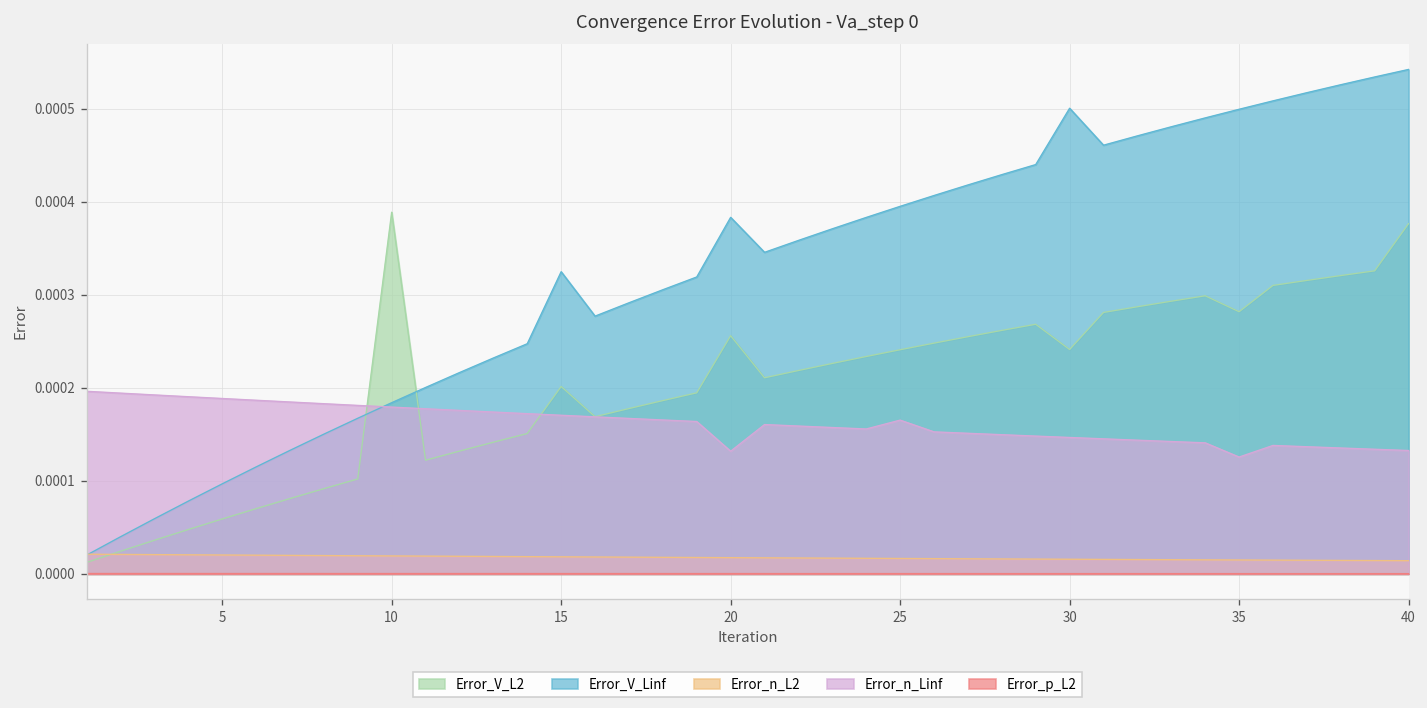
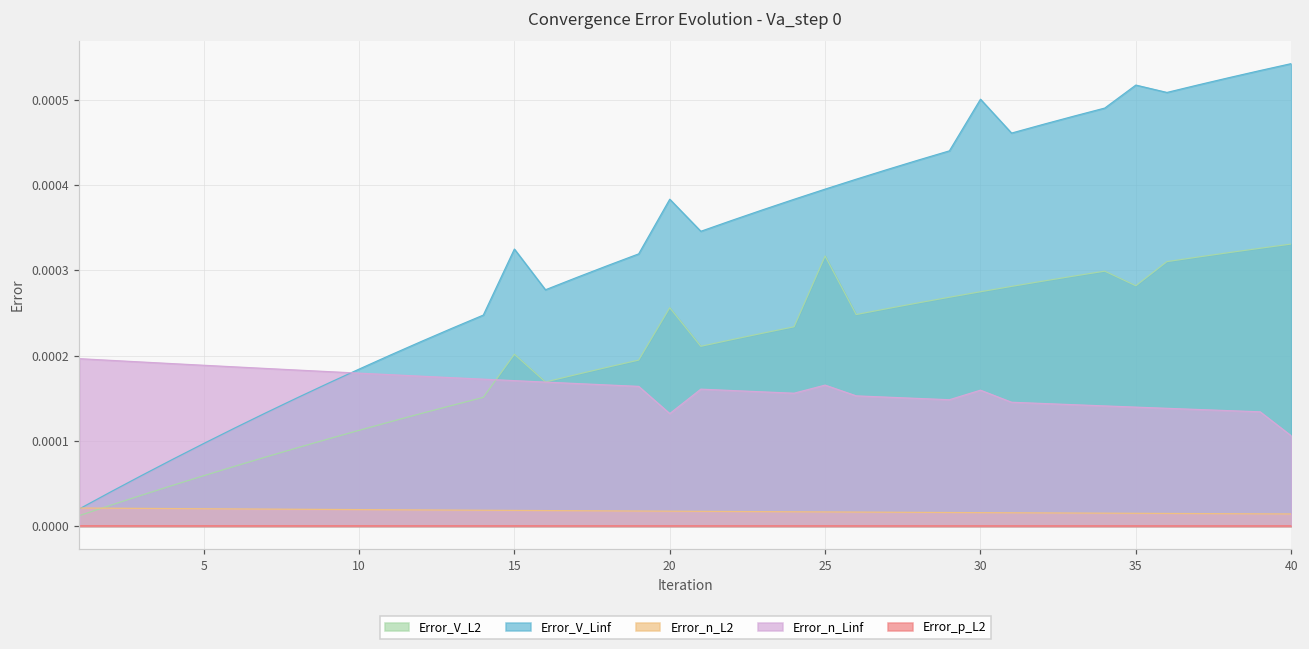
  {
    "Error_V_L2": {
      "5": 0.00006,
-     "10": 0.00039,
+     "10": 0.00011,
      "15": 0.00020,
      "20": 0.00026,
-     "25": 0.00024,
-     "30": 0.00024,
+     "25": 0.00032,
+     "30": 0.00027,
      "35": 0.00028,
-     "40": 0.00038
+     "40": 0.00033
    },
    "Error_V_Linf": {
      "5": 0.00010,
      "10": 0.00018,
      "15": 0.00032,
      "20": 0.00038,
      "25": 0.00040,
      "30": 0.00050,
-     "35": 0.00050,
+     "35": 0.00052,
      "40": 0.00054
    },
    "Error_n_L2": {
      "5": 0.00002,
      "10": 0.00002,
      "15": 0.00002,
      "20": 0.00002,
      "25": 0.00002,
      "30": 0.00002,
      "35": 0.00001,
      "40": 0.00001
    },
    "Error_n_Linf": {
      "5": 0.00019,
      "10": 0.00018,
      "15": 0.00017,
      "20": 0.00013,
      "25": 0.00017,
-     "30": 0.00015,
-     "35": 0.00013,
-     "40": 0.00013
+     "30": 0.00016,
+     "35": 0.00014,
+     "40": 0.00011
    },
    "Error_p_L2": {
      "5": 0.00000,
      "10": 0.00000,
      "15": 0.00000,
      "20": 0.00000,
      "25": 0.00000,
      "30": 0.00000,
      "35": 0.00000,
      "40": 0.00000
    }
  }
